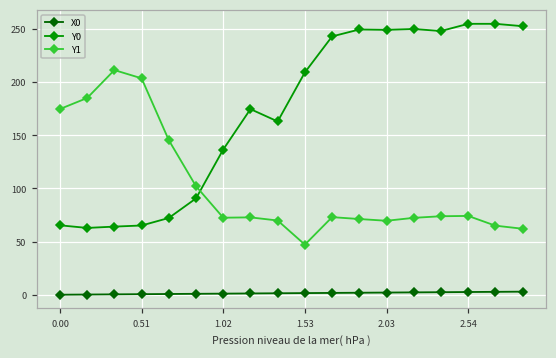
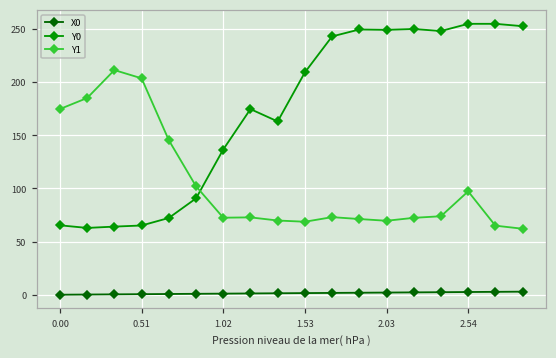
  {
    "Y1": {
      "0.00": 170,
      "0.51": 200,
      "1.02": 70,
-     "1.53": 50,
+     "1.53": 70,
      "2.03": 70,
-     "2.54": 70
+     "2.54": 100
    }
  }
